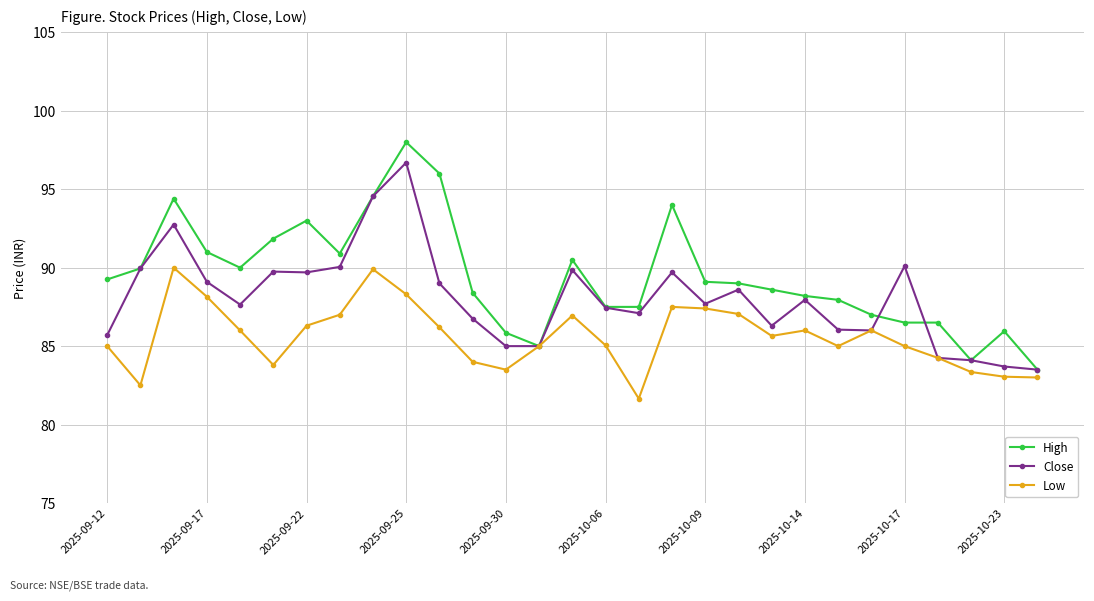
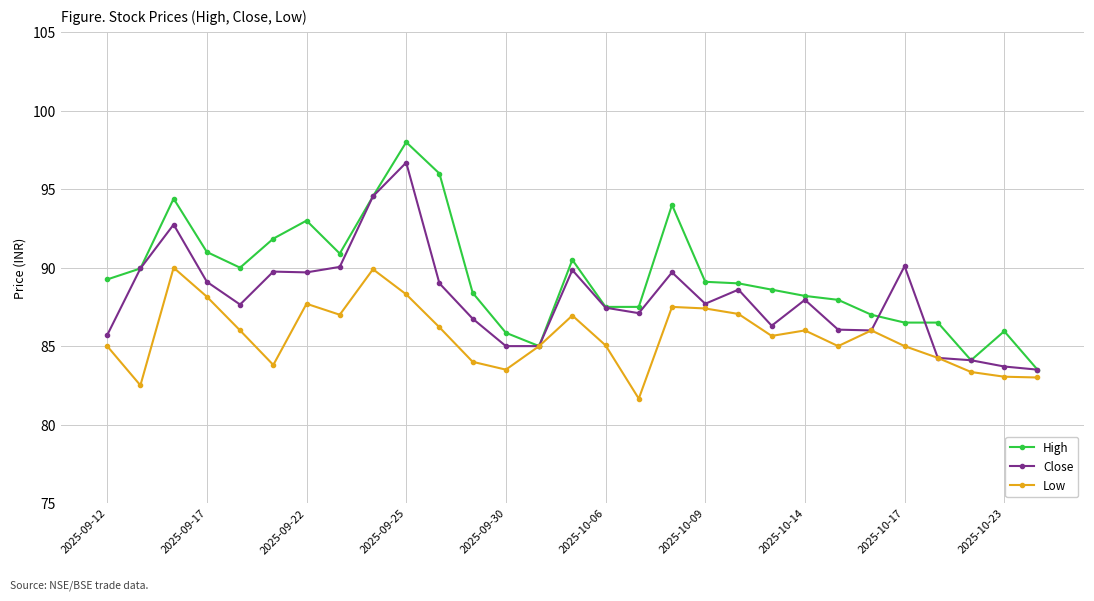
  {
    "High": {
      "2025-09-12": 89.3,
      "2025-09-17": 91.0,
      "2025-09-22": 93.0,
      "2025-09-25": 98.0,
      "2025-09-30": 85.9,
      "2025-10-09": 89.1,
      "2025-10-14": 88.2,
      "2025-10-17": 86.5,
      "2025-10-23": 86.0
    },
    "Close": {
      "2025-09-12": 85.7,
      "2025-09-17": 89.1,
      "2025-09-22": 89.7,
      "2025-09-25": 96.7,
      "2025-09-30": 85.0,
      "2025-10-09": 87.7,
      "2025-10-14": 88.0,
      "2025-10-17": 90.1,
      "2025-10-23": 83.7
    },
    "Low": {
      "2025-09-12": 85.0,
      "2025-09-17": 88.2,
-     "2025-09-22": 86.3,
+     "2025-09-22": 87.7,
      "2025-09-25": 88.3,
      "2025-09-30": 83.5,
      "2025-10-06": 85.1,
      "2025-10-09": 87.4,
      "2025-10-14": 86.0,
      "2025-10-17": 85.0,
      "2025-10-23": 83.1
    }
  }
